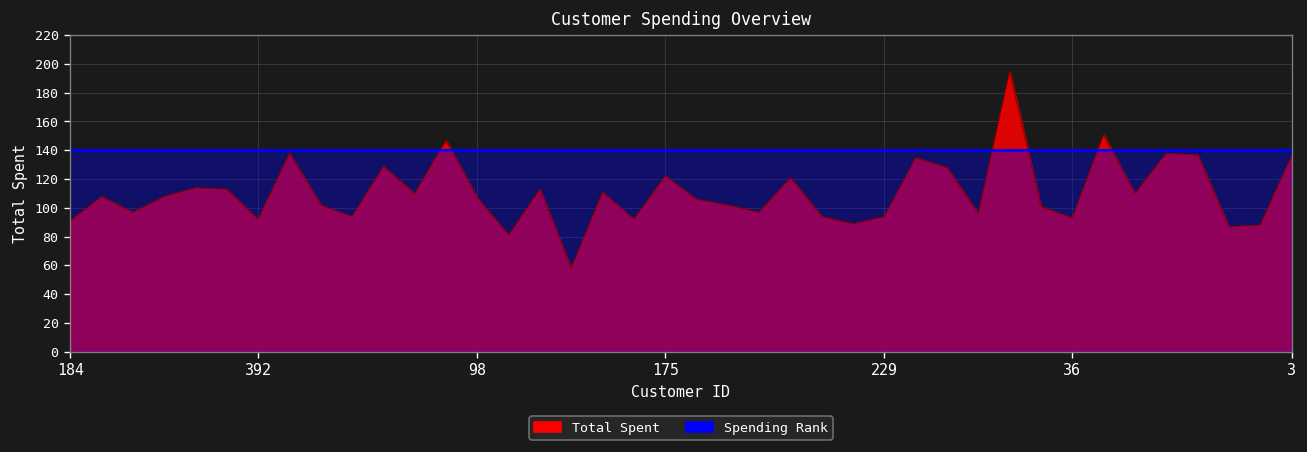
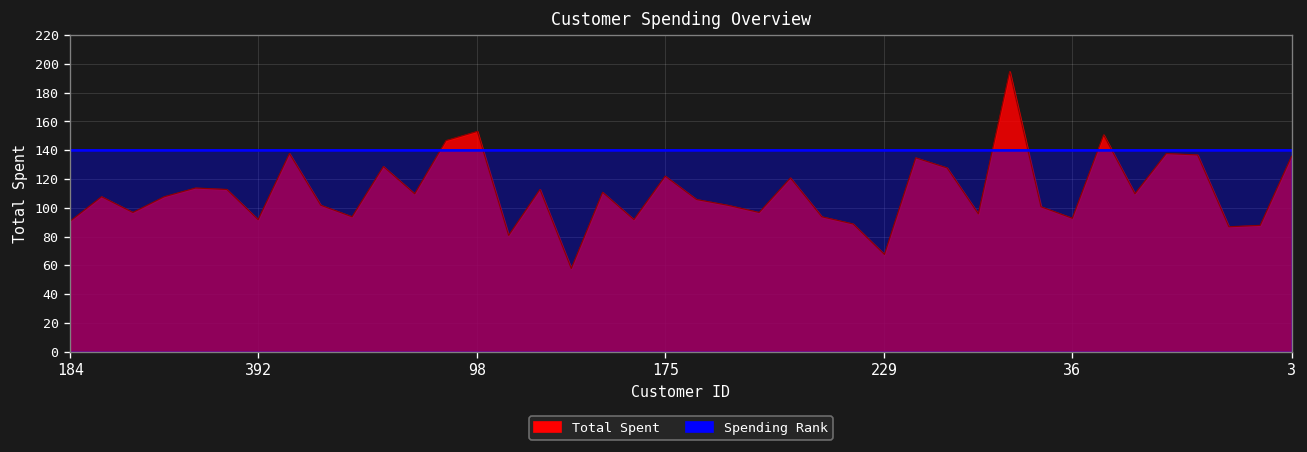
  {
    "Total Spent": {
      "184": 91,
      "392": 92,
-     "98": 107,
+     "98": 153,
      "175": 122,
-     "229": 94
+     "229": 68
    },
    "Spending Rank": {
      "184": 140,
      "392": 140,
      "98": 140,
      "175": 140,
      "229": 140
    }
  }
